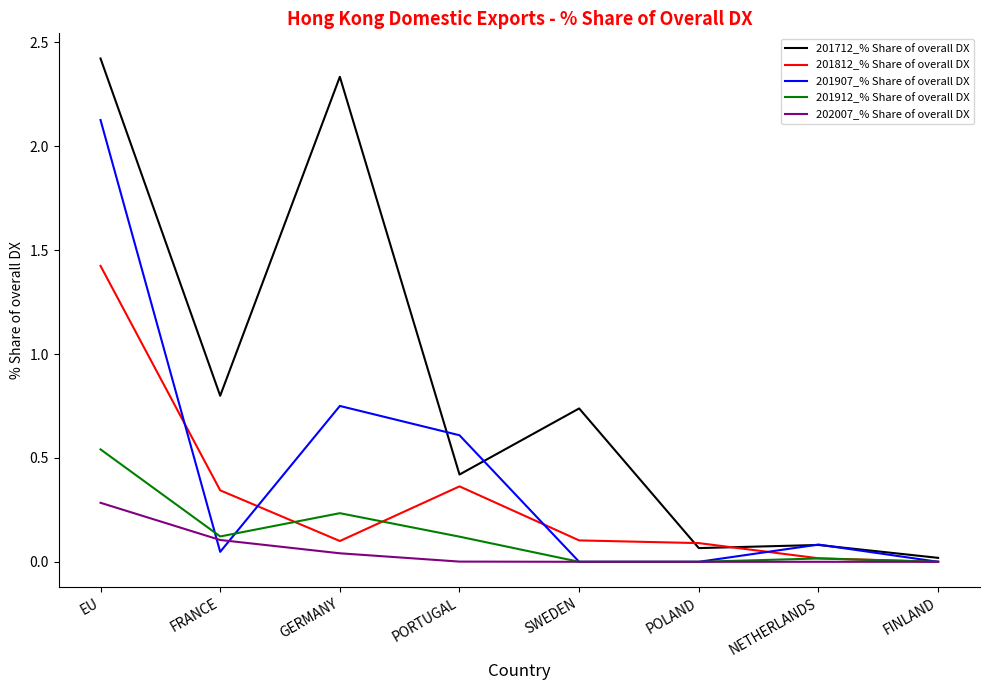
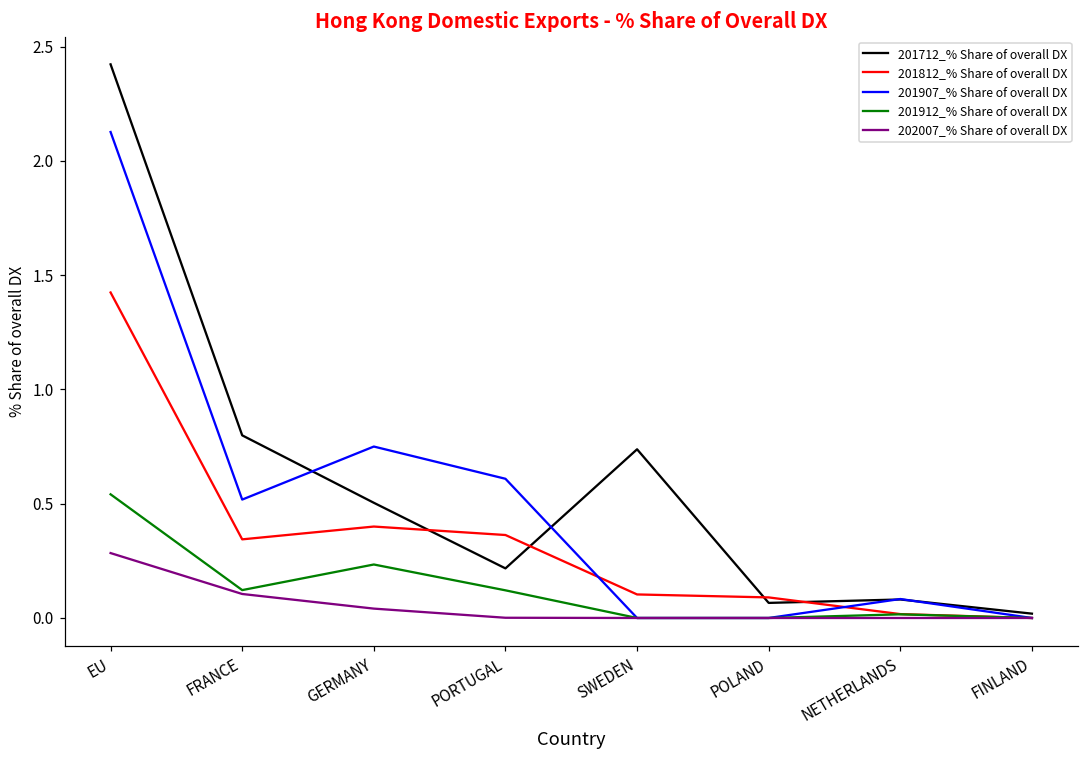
  {
    "201712_% Share of overall DX": {
      "EU": 2.42,
      "FRANCE": 0.80,
-     "GERMANY": 2.33,
-     "PORTUGAL": 0.42,
+     "GERMANY": 0.50,
+     "PORTUGAL": 0.22,
      "SWEDEN": 0.74,
      "POLAND": 0.07,
      "FINLAND": 0.02
    },
    "201812_% Share of overall DX": {
      "EU": 1.42,
      "FRANCE": 0.34,
-     "GERMANY": 0.1,
+     "GERMANY": 0.4,
      "PORTUGAL": 0.36,
      "SWEDEN": 0.1,
      "POLAND": 0.1
    },
    "201907_% Share of overall DX": {
      "EU": 2.13,
-     "FRANCE": 0.05,
+     "FRANCE": 0.52,
      "GERMANY": 0.75,
      "PORTUGAL": 0.61
    },
    "201912_% Share of overall DX": {
      "EU": 0.54,
      "FRANCE": 0.12,
      "GERMANY": 0.23,
      "PORTUGAL": 0.12
    },
    "202007_% Share of overall DX": {
      "EU": 0.28,
      "FRANCE": 0.11,
      "GERMANY": 0.04,
      "PORTUGAL": 0.00,
      "NETHERLANDS": 0.00
    }
  }
